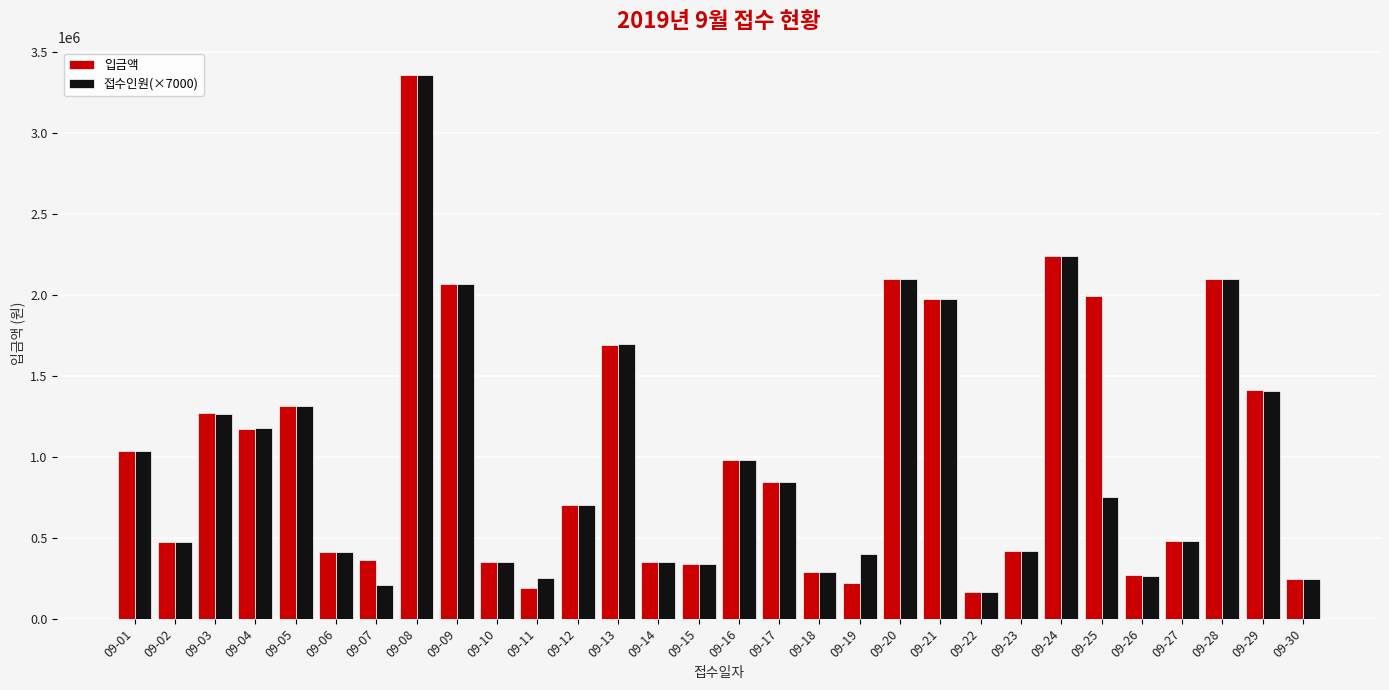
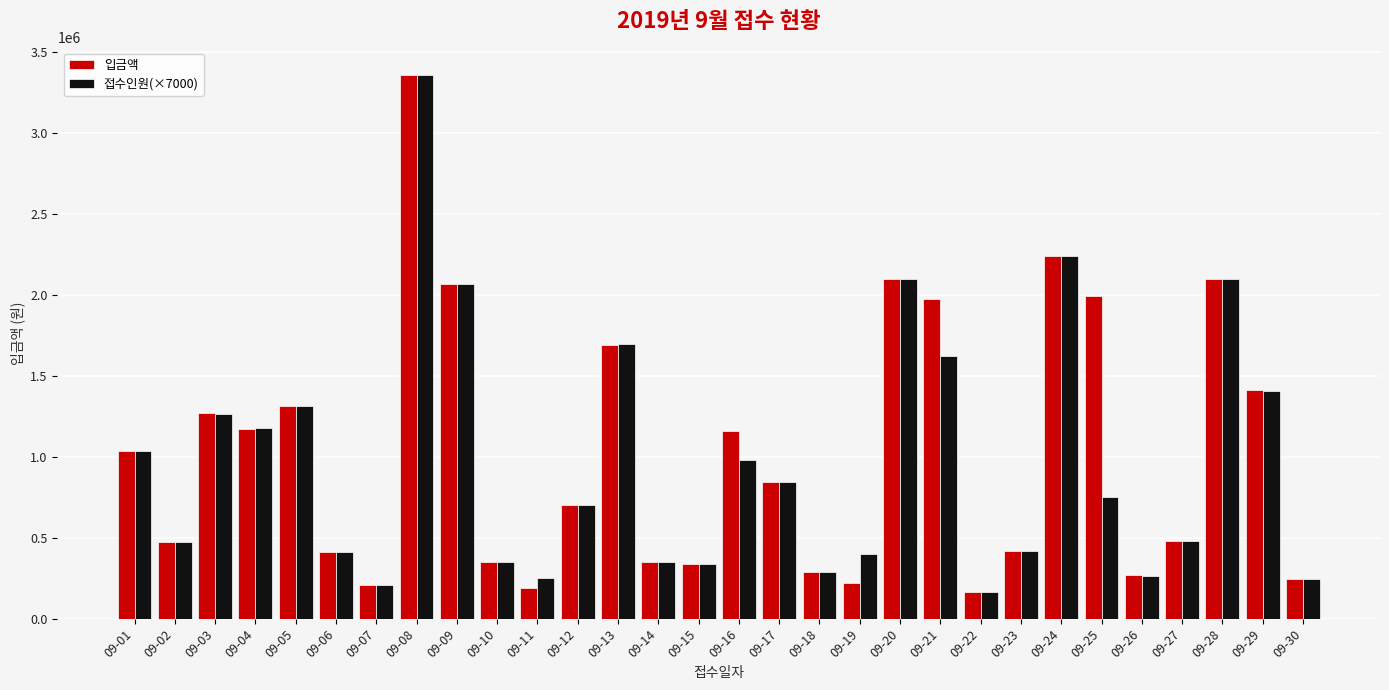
  {
    "입금액": {
      "09-01": 1030000,
      "09-02": 480000,
      "09-03": 1270000,
      "09-04": 1170000,
      "09-05": 1320000,
      "09-06": 410000,
-     "09-07": 370000,
+     "09-07": 210000,
      "09-08": 3360000,
      "09-09": 2070000,
      "09-10": 350000,
      "09-11": 190000,
      "09-12": 700000,
      "09-13": 1690000,
      "09-14": 350000,
      "09-15": 340000,
-     "09-16": 980000,
+     "09-16": 1160000,
      "09-17": 850000,
      "09-18": 290000,
      "09-19": 220000,
      "09-20": 2100000,
      "09-21": 1970000,
      "09-22": 160000,
      "09-23": 420000,
      "09-24": 2240000,
      "09-25": 1990000,
      "09-26": 270000,
      "09-27": 480000,
      "09-28": 2100000,
      "09-29": 1410000,
      "09-30": 250000
    },
    "접수인원(×7000)": {
      "09-01": 1040000,
      "09-02": 480000,
      "09-03": 1270000,
      "09-04": 1180000,
      "09-05": 1320000,
      "09-06": 410000,
      "09-07": 210000,
      "09-08": 3360000,
      "09-09": 2070000,
      "09-10": 350000,
      "09-11": 250000,
      "09-12": 700000,
      "09-13": 1690000,
      "09-14": 350000,
      "09-15": 340000,
      "09-16": 980000,
      "09-17": 850000,
      "09-18": 290000,
      "09-19": 400000,
      "09-20": 2100000,
-     "09-21": 1970000,
+     "09-21": 1620000,
      "09-22": 170000,
      "09-23": 420000,
      "09-24": 2240000,
      "09-25": 750000,
      "09-26": 270000,
      "09-27": 480000,
      "09-28": 2100000,
      "09-29": 1410000,
      "09-30": 250000
    }
  }
